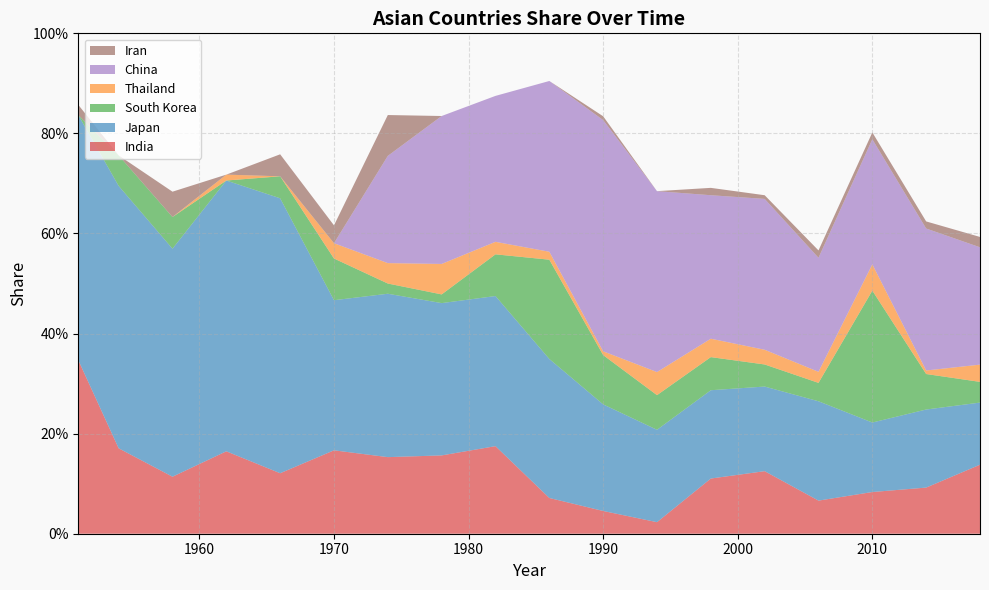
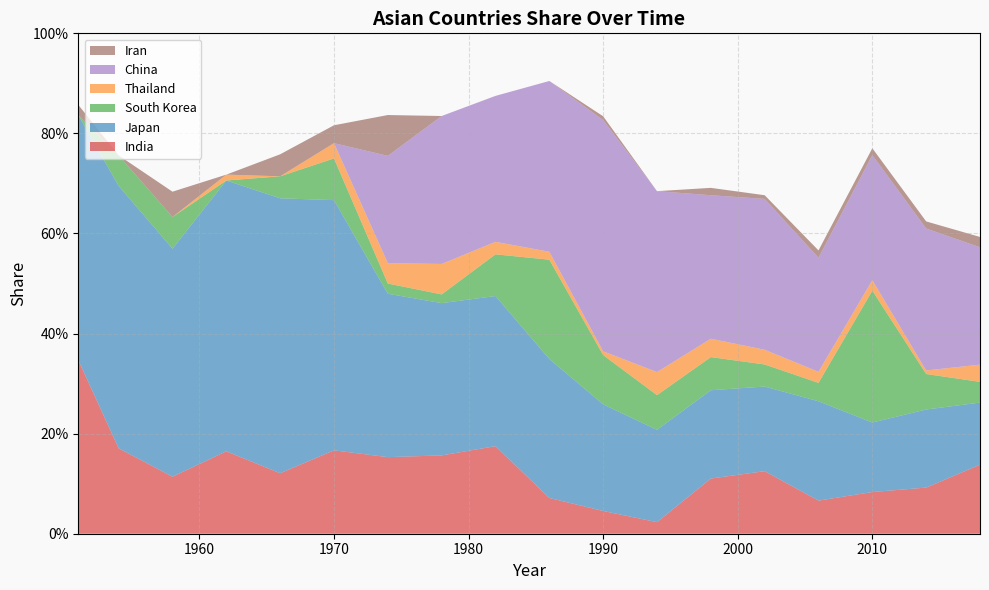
  {
    "India": {
      "1970": "17%",
      "1990": "5%",
      "2010": "8%"
    },
    "Japan": {
-     "1970": "30%",
+     "1970": "50%",
      "1990": "21%",
      "2010": "14%"
    },
    "South Korea": {
      "1970": "8%",
      "1990": "10%",
      "2010": "26%"
    },
    "Thailand": {
      "1990": "1%",
-     "2010": "5%"
+     "2010": "2%"
    },
    "China": {
      "1990": "46%",
      "2010": "25%"
    },
    "Iran": {
      "1970": "4%",
      "1990": "1%",
      "2010": "1%"
    }
  }
